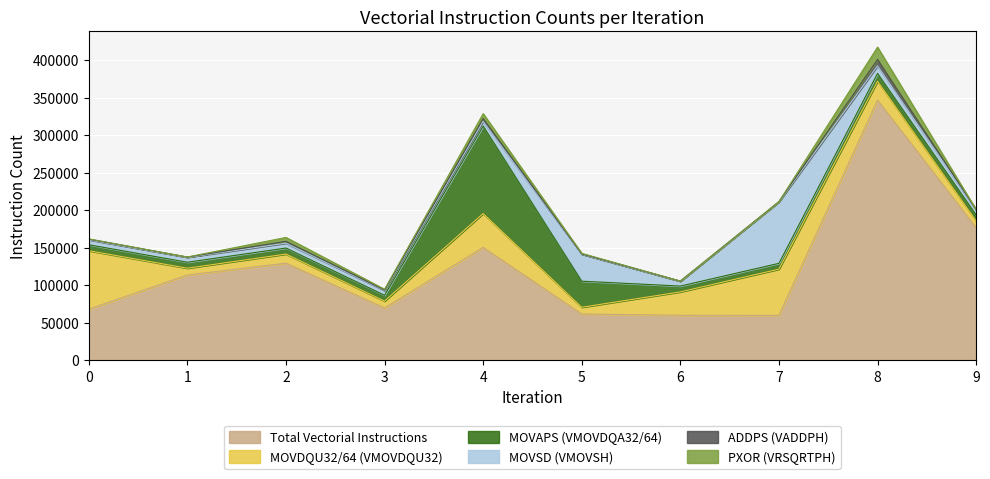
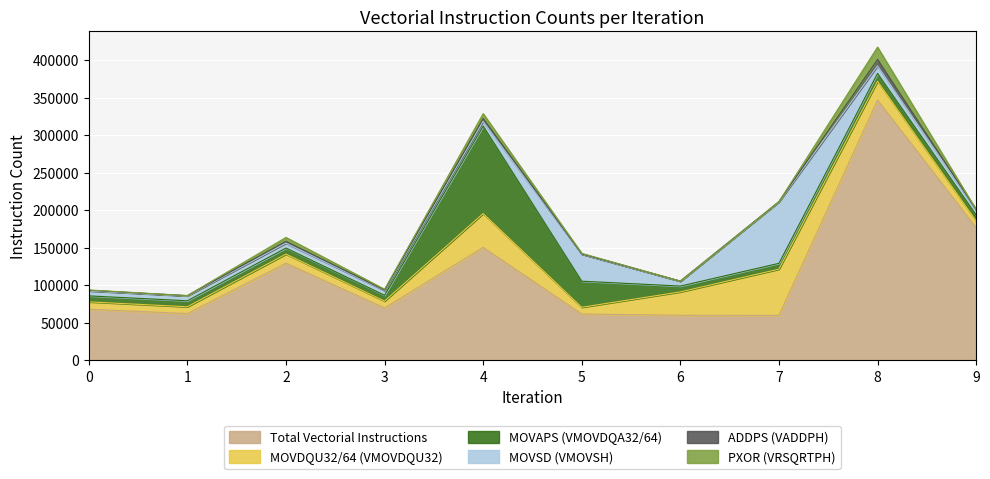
  {
    "Total Vectorial Instructions": {
      "0": 70000,
-     "1": 110000,
+     "1": 60000,
      "2": 130000,
      "3": 70000,
      "4": 150000,
      "5": 60000,
      "6": 60000,
      "7": 60000,
      "8": 350000,
      "9": 180000
    },
    "MOVDQU32/64 (VMOVDQU32)": {
-     "0": 80000,
+     "0": 10000,
      "1": 10000,
      "2": 10000,
      "3": 10000,
      "4": 50000,
      "5": 10000,
      "6": 30000,
      "7": 60000,
      "8": 30000,
      "9": 10000
    },
    "MOVAPS (VMOVDQA32/64)": {
      "0": 10000,
      "1": 10000,
      "2": 10000,
      "3": 10000,
      "4": 120000,
      "5": 30000,
      "6": 10000,
      "7": 10000,
      "8": 10000,
      "9": 10000
    },
    "MOVSD (VMOVSH)": {
      "4": 10000,
      "8": 10000
    },
    "ADDPS (VADDPH)": {
      "4": 0,
      "8": 10000
    },
    "PXOR (VRSQRTPH)": {
      "2": 10000,
      "4": 10000,
      "8": 20000
    }
  }
